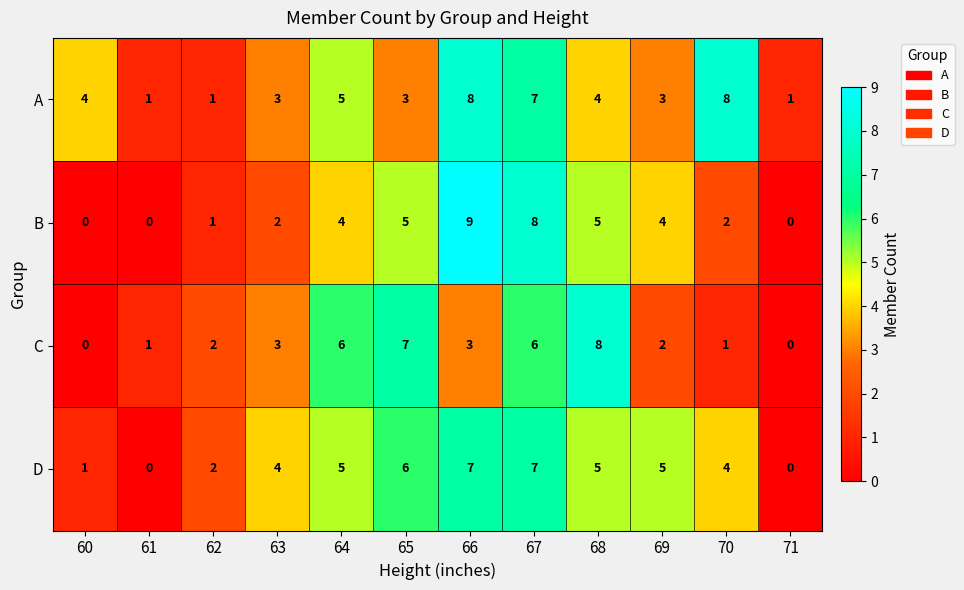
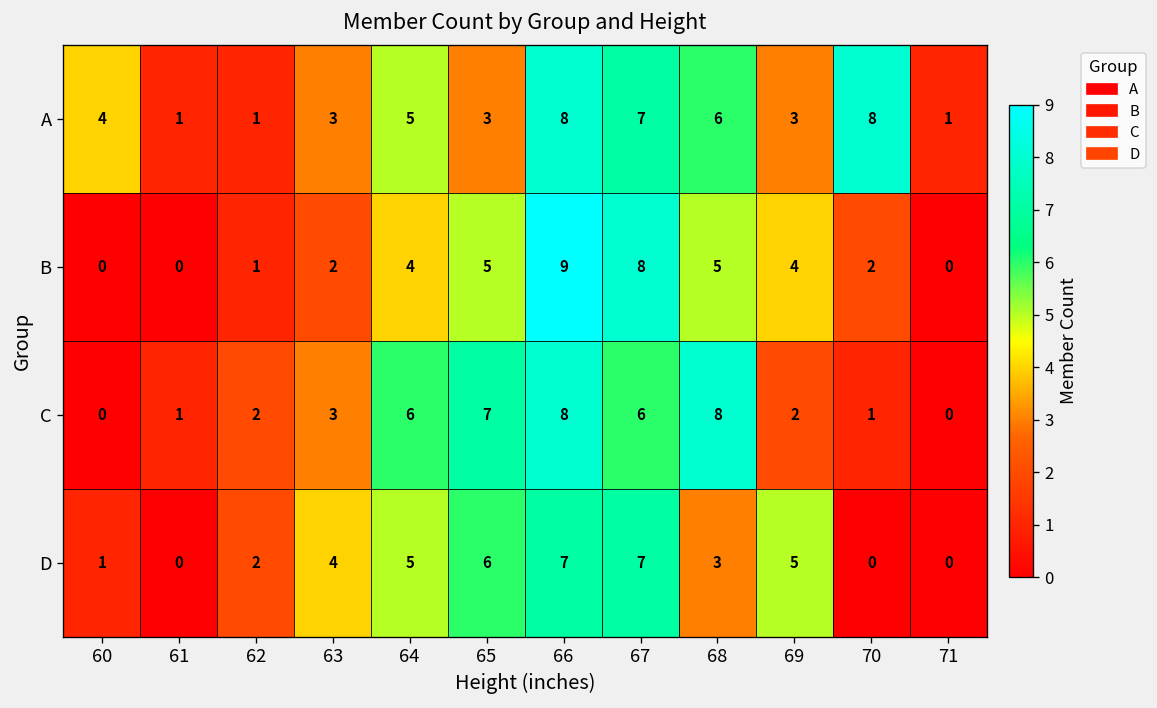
  {
    "A": {
      "60": 4,
      "61": 1,
      "62": 1,
      "63": 3,
      "64": 5,
      "65": 3,
      "66": 8,
      "67": 7,
-     "68": 4,
+     "68": 6,
      "69": 3,
      "70": 8,
      "71": 1
    },
    "B": {
      "60": 0,
      "61": 0,
      "62": 1,
      "63": 2,
      "64": 4,
      "65": 5,
      "66": 9,
      "67": 8,
      "68": 5,
      "69": 4,
      "70": 2,
      "71": 0
    },
    "C": {
      "60": 0,
      "61": 1,
      "62": 2,
      "63": 3,
      "64": 6,
      "65": 7,
-     "66": 3,
+     "66": 8,
      "67": 6,
      "68": 8,
      "69": 2,
      "70": 1,
      "71": 0
    },
    "D": {
      "60": 1,
      "61": 0,
      "62": 2,
      "63": 4,
      "64": 5,
      "65": 6,
      "66": 7,
      "67": 7,
-     "68": 5,
+     "68": 3,
      "69": 5,
-     "70": 4,
+     "70": 0,
      "71": 0
    }
  }
